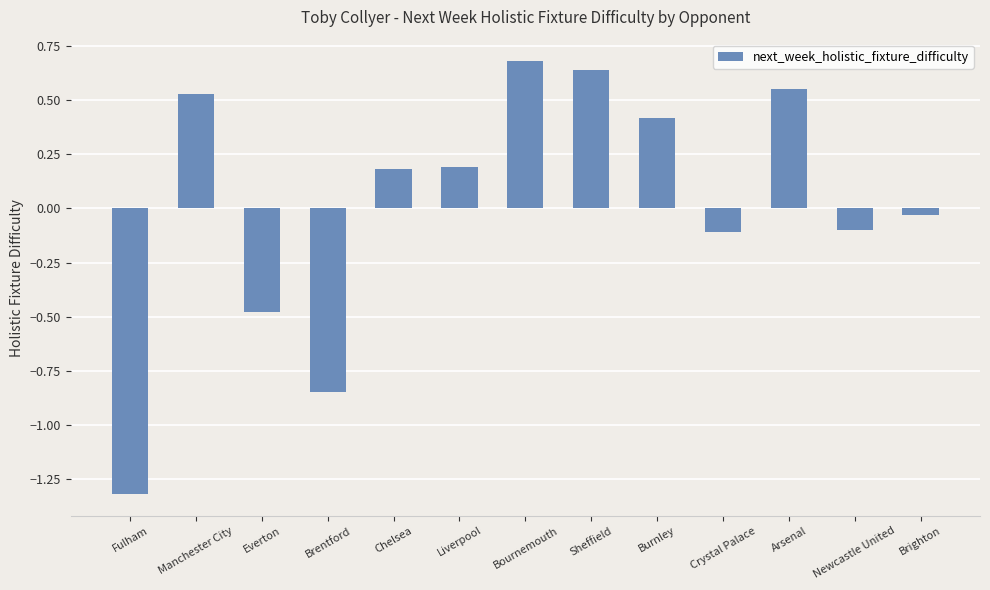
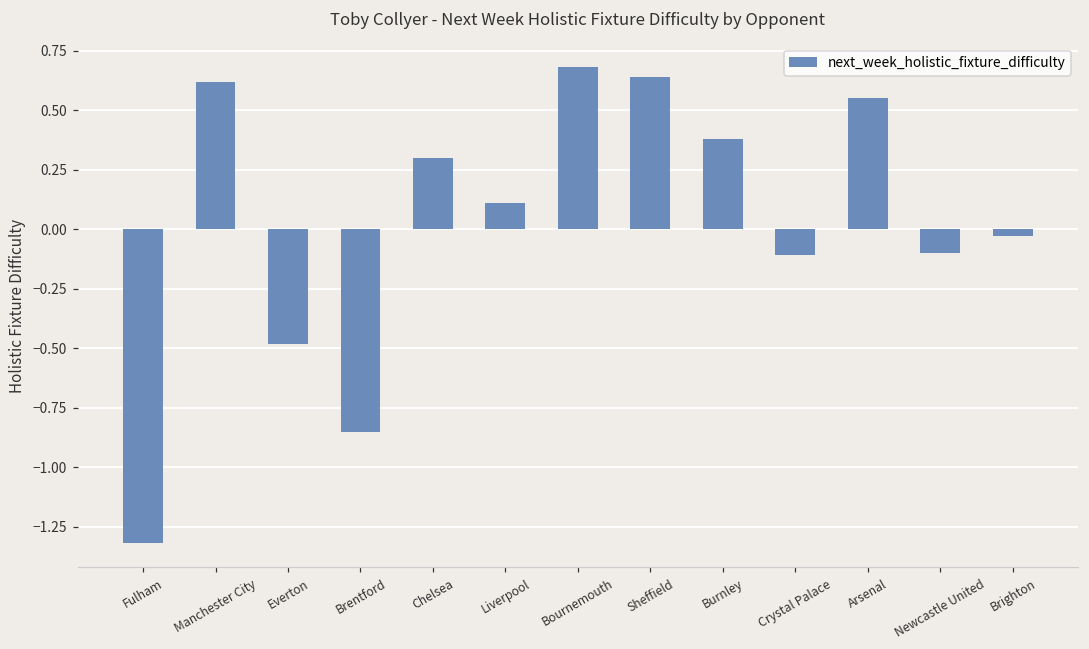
  {
    "Fulham": -1.32,
-   "Manchester City": 0.53,
+   "Manchester City": 0.62,
    "Everton": -0.48,
    "Brentford": -0.85,
-   "Chelsea": 0.18,
-   "Liverpool": 0.19,
+   "Chelsea": 0.30,
+   "Liverpool": 0.11,
    "Bournemouth": 0.68,
    "Sheffield": 0.64,
-   "Burnley": 0.42,
+   "Burnley": 0.38,
    "Crystal Palace": -0.11,
    "Arsenal": 0.55,
    "Newcastle United": -0.10,
    "Brighton": -0.03
  }
